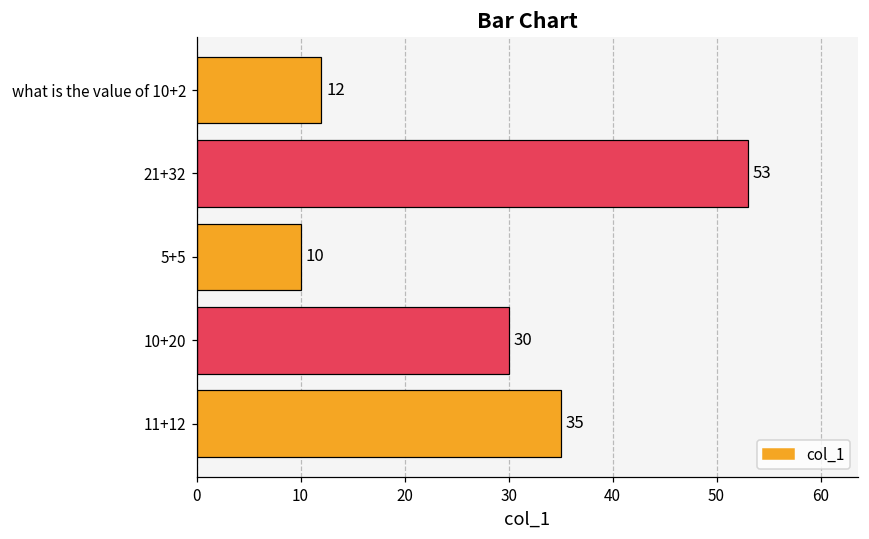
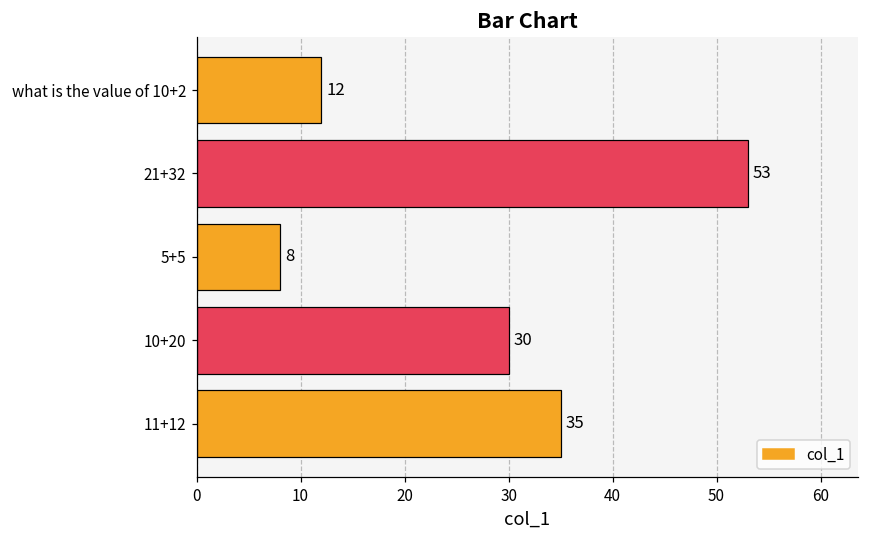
  {
    "what is the value of 10+2": 12,
    "21+32": 53,
-   "5+5": 10,
+   "5+5": 8,
    "10+20": 30,
    "11+12": 35
  }
